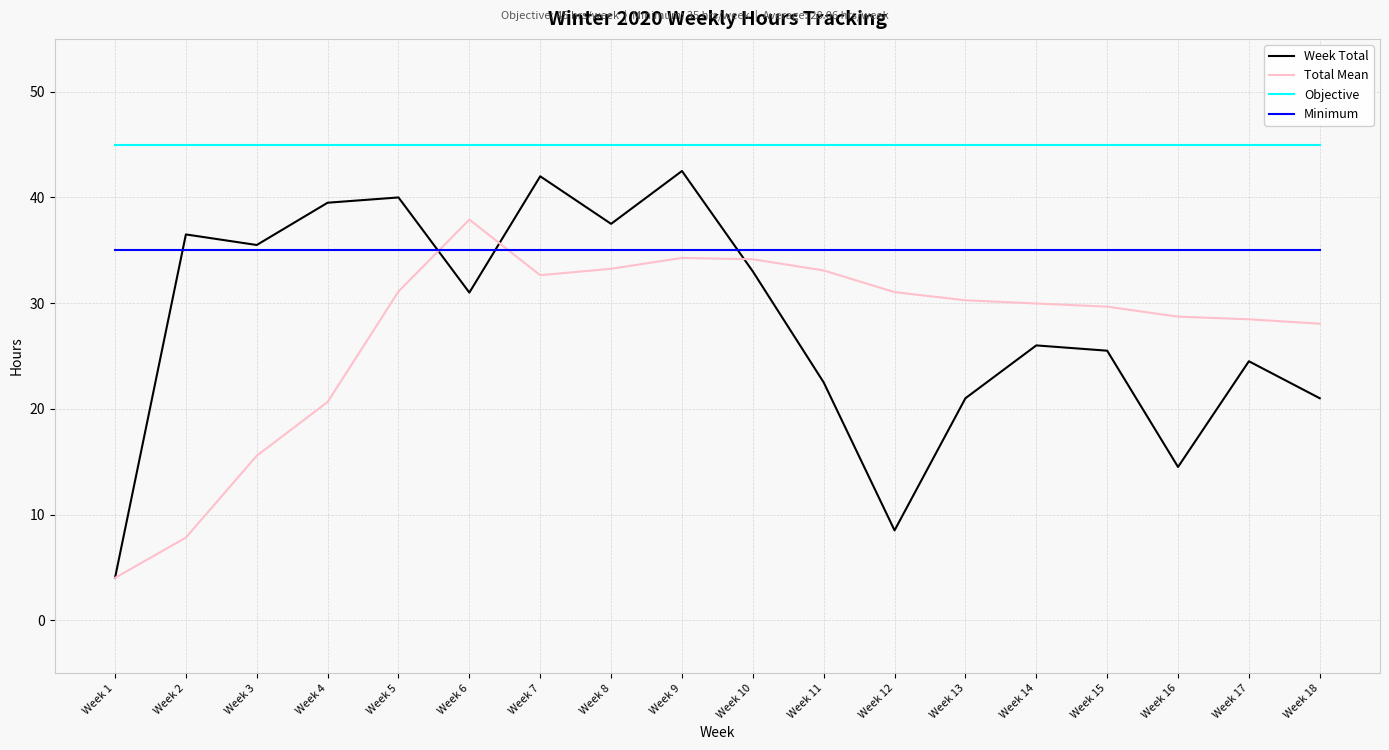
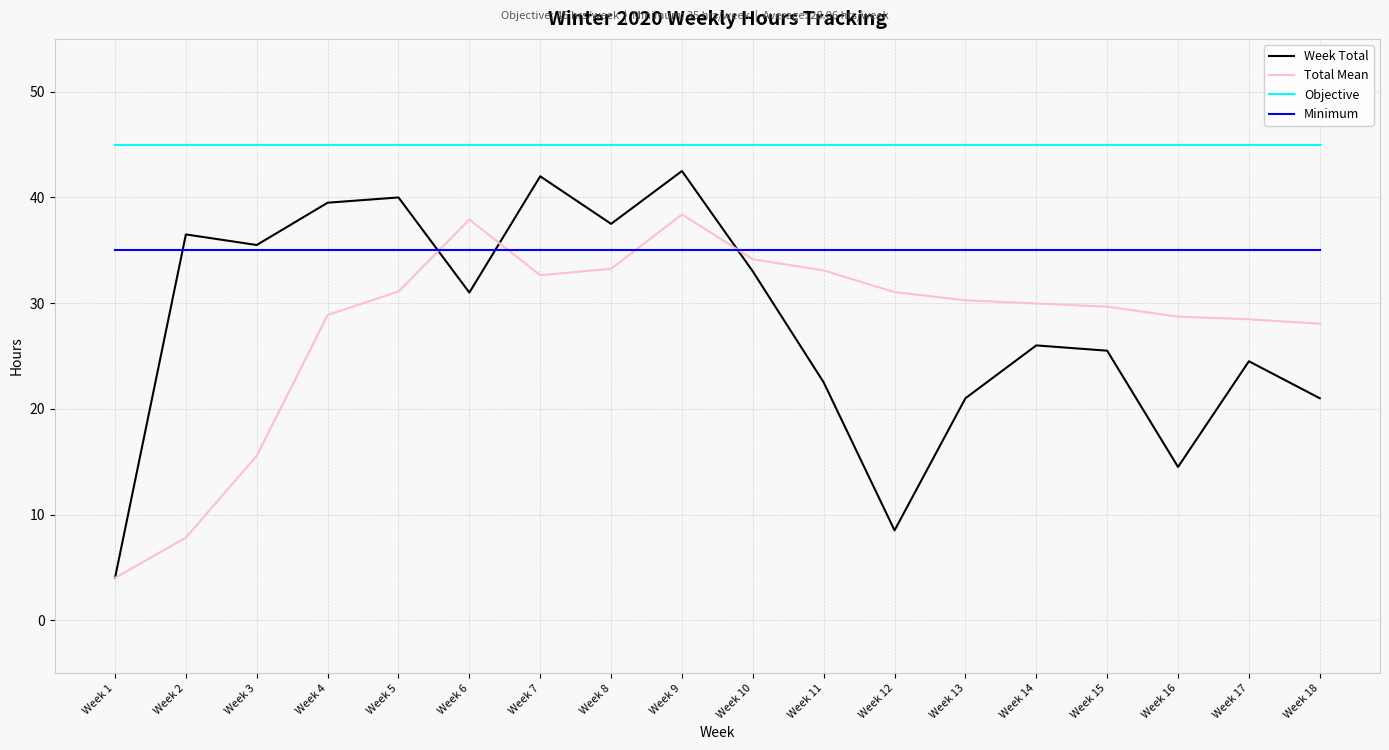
  {
    "Week Total": {
      "Week 2": 36.5,
      "Week 3": 35.5,
      "Week 4": 39.5,
      "Week 5": 40.0,
      "Week 6": 31.0,
      "Week 7": 42.0,
      "Week 8": 37.5,
      "Week 9": 42.5,
      "Week 10": 33.0,
      "Week 11": 22.5,
      "Week 12": 8.5,
      "Week 13": 21.0,
      "Week 14": 26.0,
      "Week 15": 25.5,
      "Week 16": 14.5,
      "Week 17": 24.5,
      "Week 18": 21.0
    },
    "Total Mean": {
      "Week 2": 7.8,
      "Week 3": 15.6,
-     "Week 4": 20.6,
+     "Week 4": 28.9,
      "Week 5": 31.1,
      "Week 6": 37.9,
      "Week 7": 32.6,
      "Week 8": 33.3,
-     "Week 9": 34.3,
+     "Week 9": 38.4,
      "Week 10": 34.2,
      "Week 11": 33.1,
      "Week 12": 31.0,
      "Week 13": 30.3,
      "Week 14": 30.0,
      "Week 15": 29.7,
      "Week 16": 28.7,
      "Week 17": 28.5,
      "Week 18": 28.1
    },
    "Objective": {
      "Week 1": 45.0,
      "Week 2": 45.0,
      "Week 3": 45.0,
      "Week 4": 45.0,
      "Week 5": 45.0,
      "Week 6": 45.0,
      "Week 7": 45.0,
      "Week 8": 45.0,
      "Week 9": 45.0,
      "Week 10": 45.0,
      "Week 11": 45.0,
      "Week 12": 45.0,
      "Week 13": 45.0,
      "Week 14": 45.0,
      "Week 15": 45.0,
      "Week 16": 45.0,
      "Week 17": 45.0,
      "Week 18": 45.0
    },
    "Minimum": {
      "Week 1": 35.0,
      "Week 2": 35.0,
      "Week 3": 35.0,
      "Week 4": 35.0,
      "Week 5": 35.0,
      "Week 6": 35.0,
      "Week 7": 35.0,
      "Week 8": 35.0,
      "Week 9": 35.0,
      "Week 10": 35.0,
      "Week 11": 35.0,
      "Week 12": 35.0,
      "Week 13": 35.0,
      "Week 14": 35.0,
      "Week 15": 35.0,
      "Week 16": 35.0,
      "Week 17": 35.0,
      "Week 18": 35.0
    }
  }
